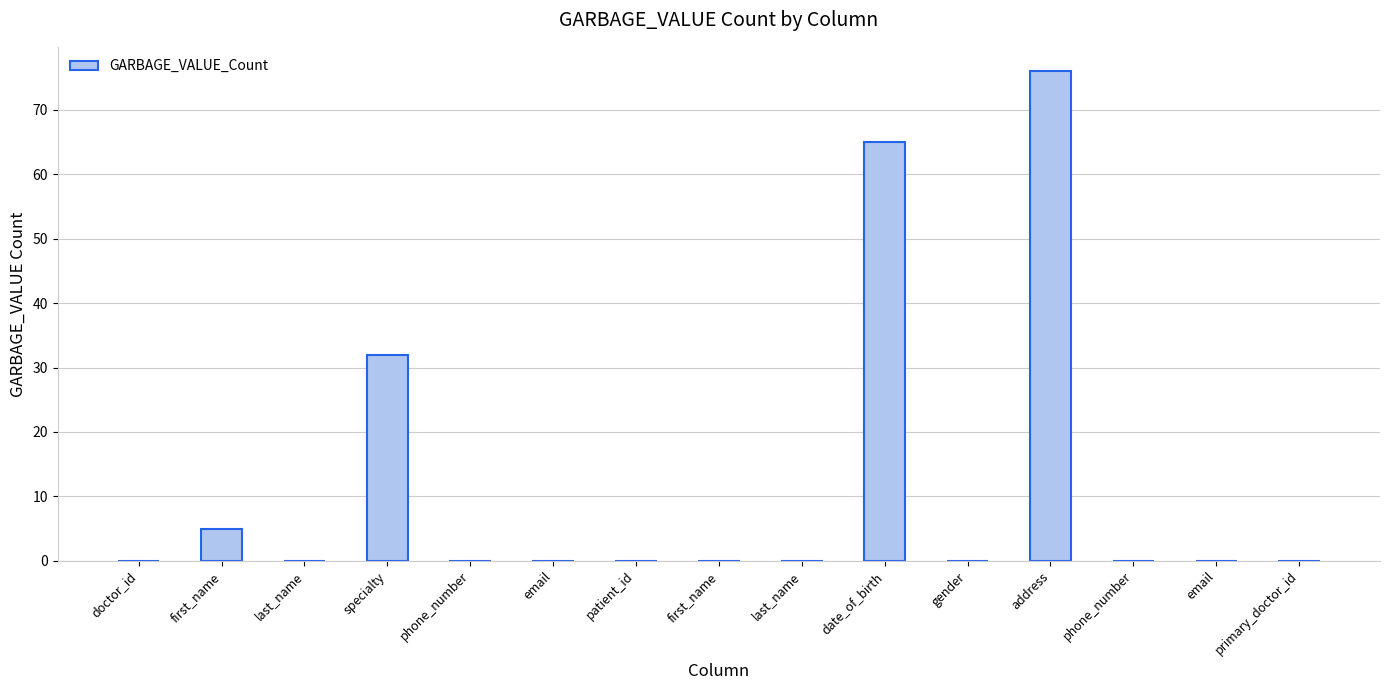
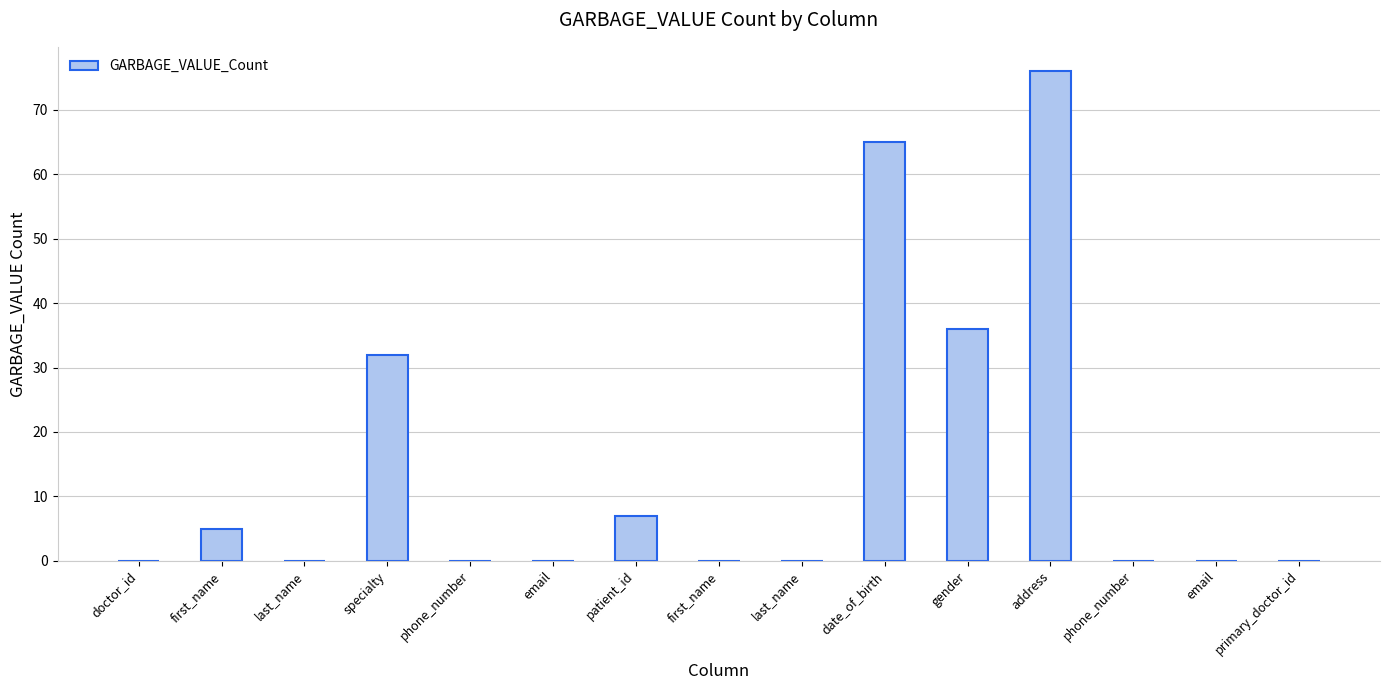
  {
    "doctor_id": 0,
    "specialty": 32,
-   "patient_id": 0,
+   "patient_id": 7,
    "date_of_birth": 65,
-   "gender": 0,
+   "gender": 36,
    "address": 76,
    "primary_doctor_id": 0
  }
